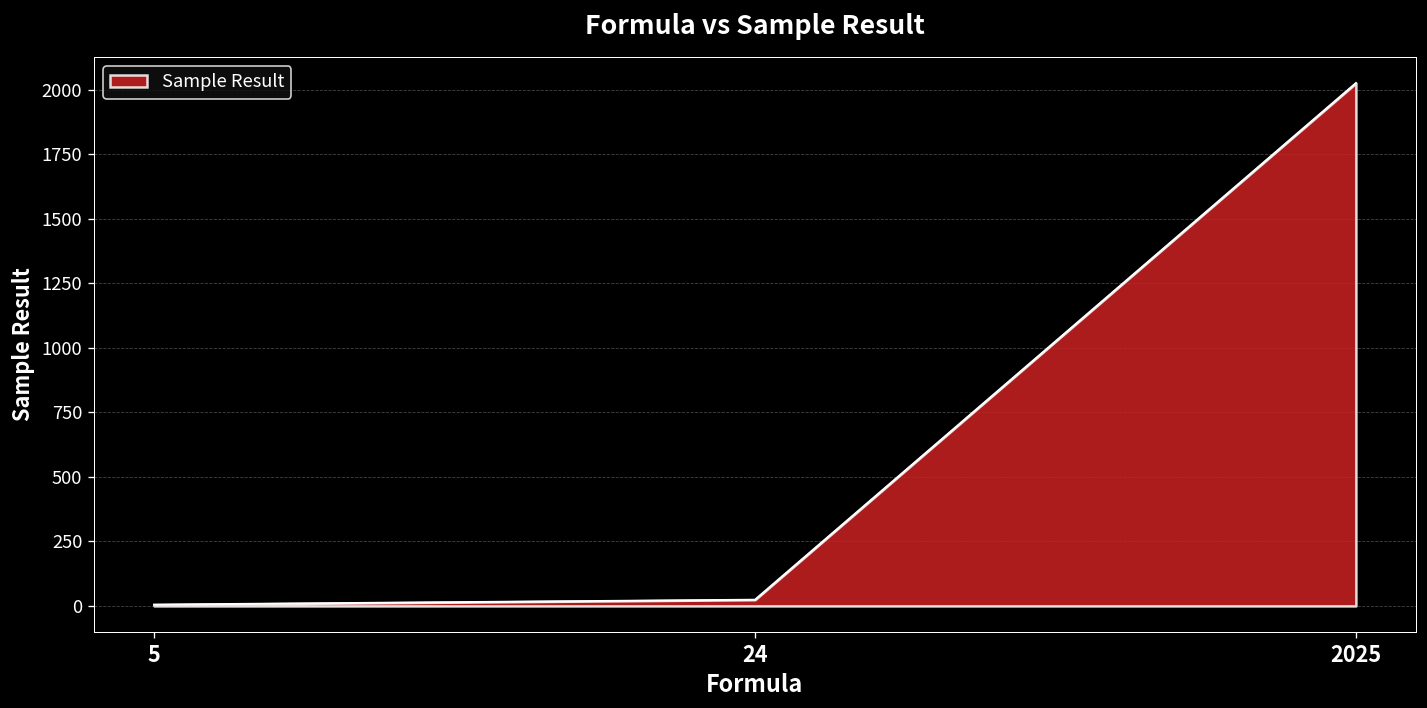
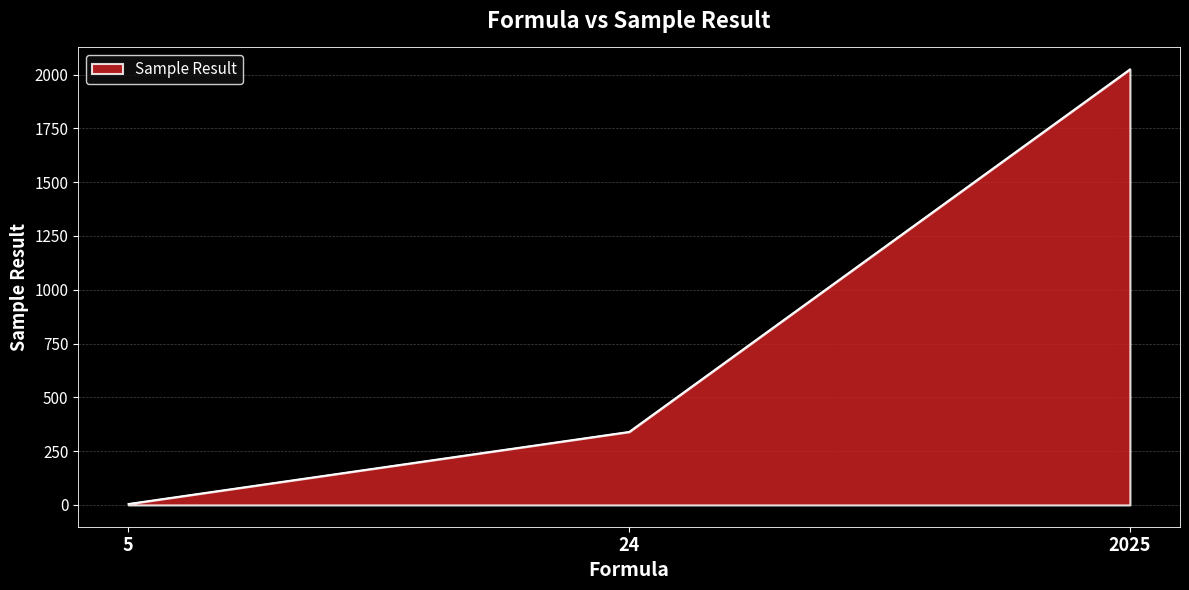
  {
    "5": 10,
-   "24": 20,
+   "24": 340,
    "2025": 2030
  }
